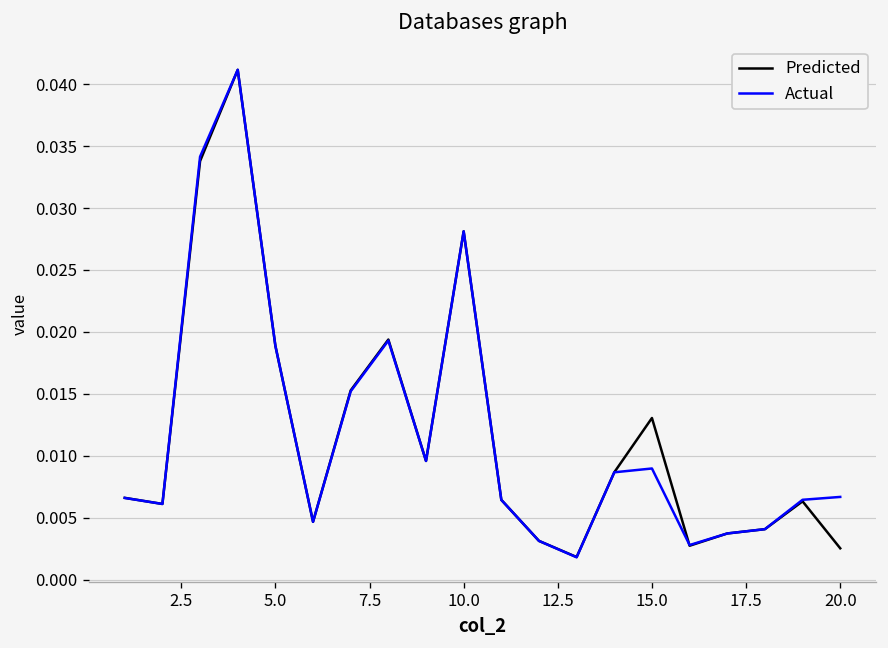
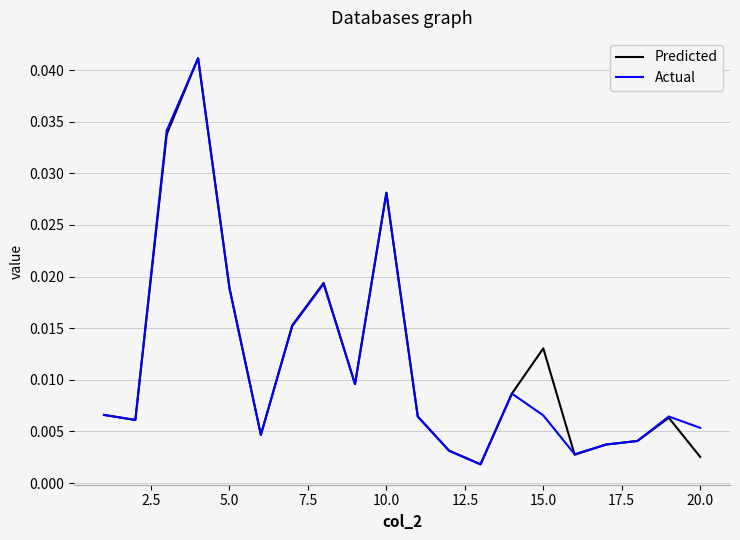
  {
    "Predicted": {
      "15.0": 0.0130,
      "20.0": 0.0025
    },
    "Actual": {
-     "15.0": 0.0090,
-     "20.0": 0.0067
+     "15.0": 0.0066,
+     "20.0": 0.0053
    }
  }
